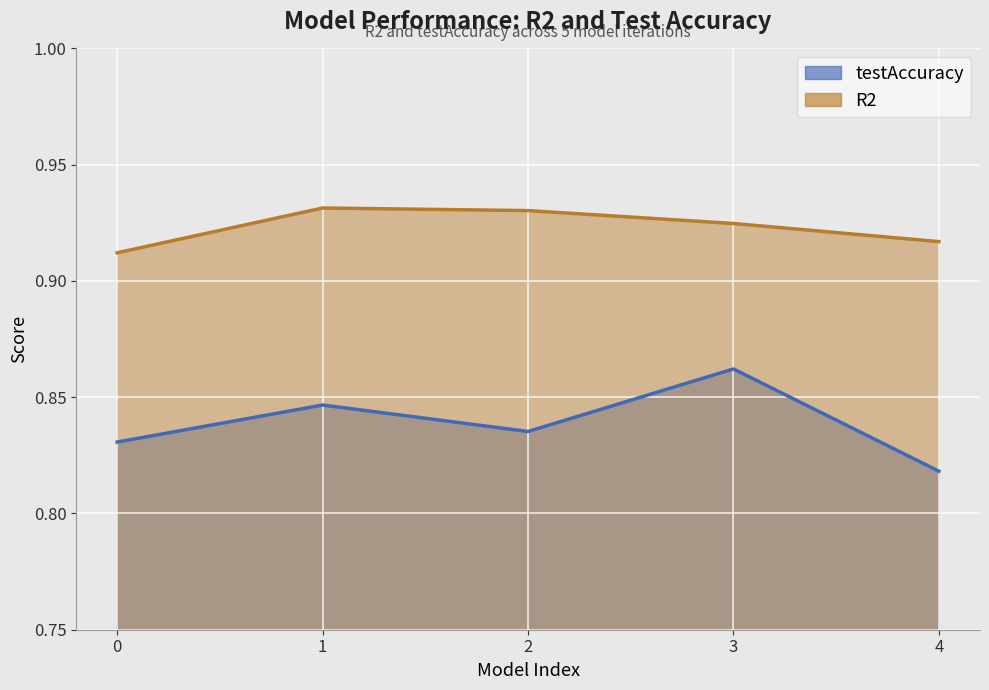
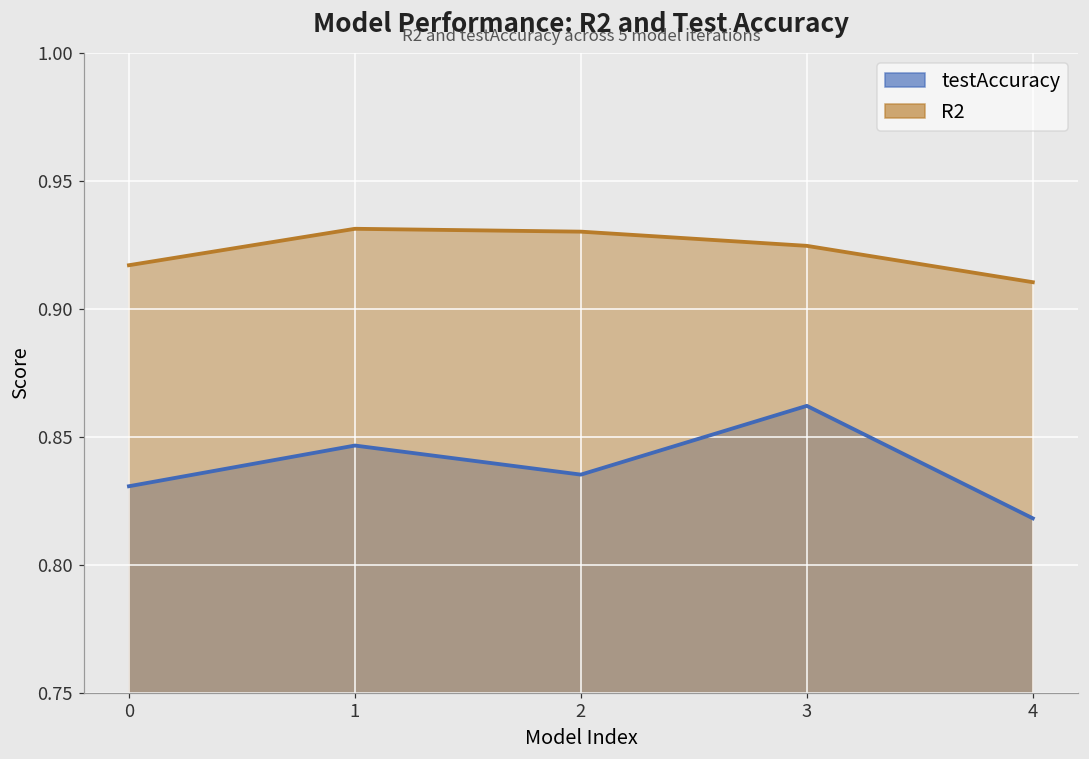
  {
    "testAccuracy": {
      "0": 0.831,
      "1": 0.847,
      "2": 0.835,
      "3": 0.862,
      "4": 0.818
    },
    "R2": {
-     "0": 0.912,
+     "0": 0.917,
      "1": 0.931,
      "2": 0.930,
      "3": 0.925,
-     "4": 0.917
+     "4": 0.910
    }
  }
